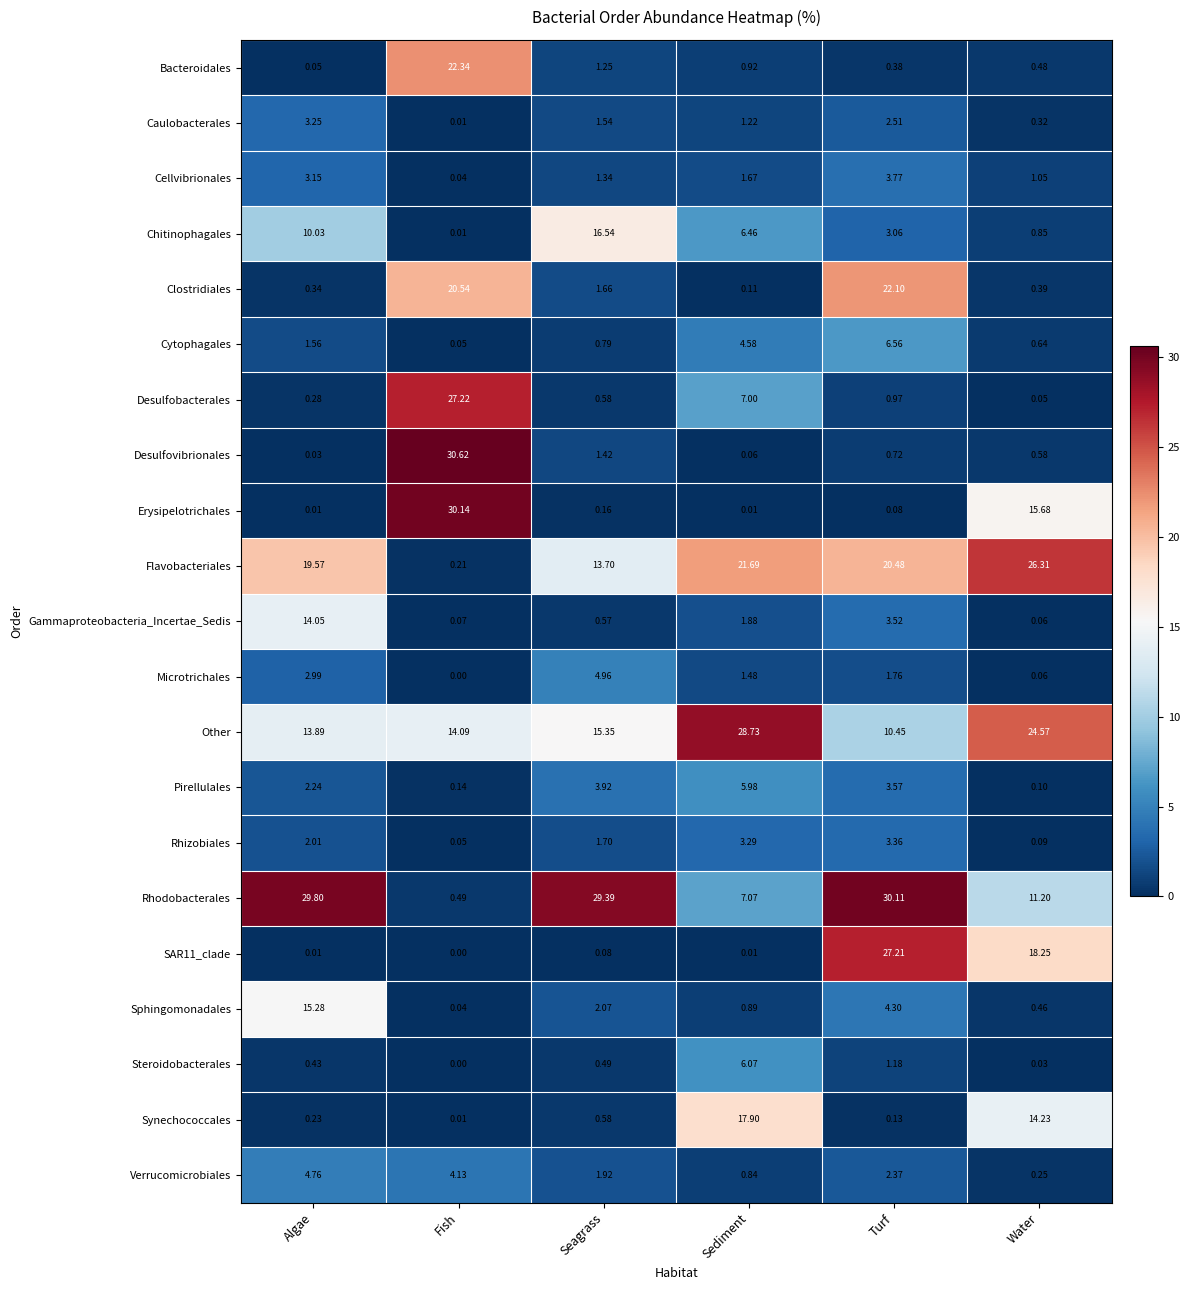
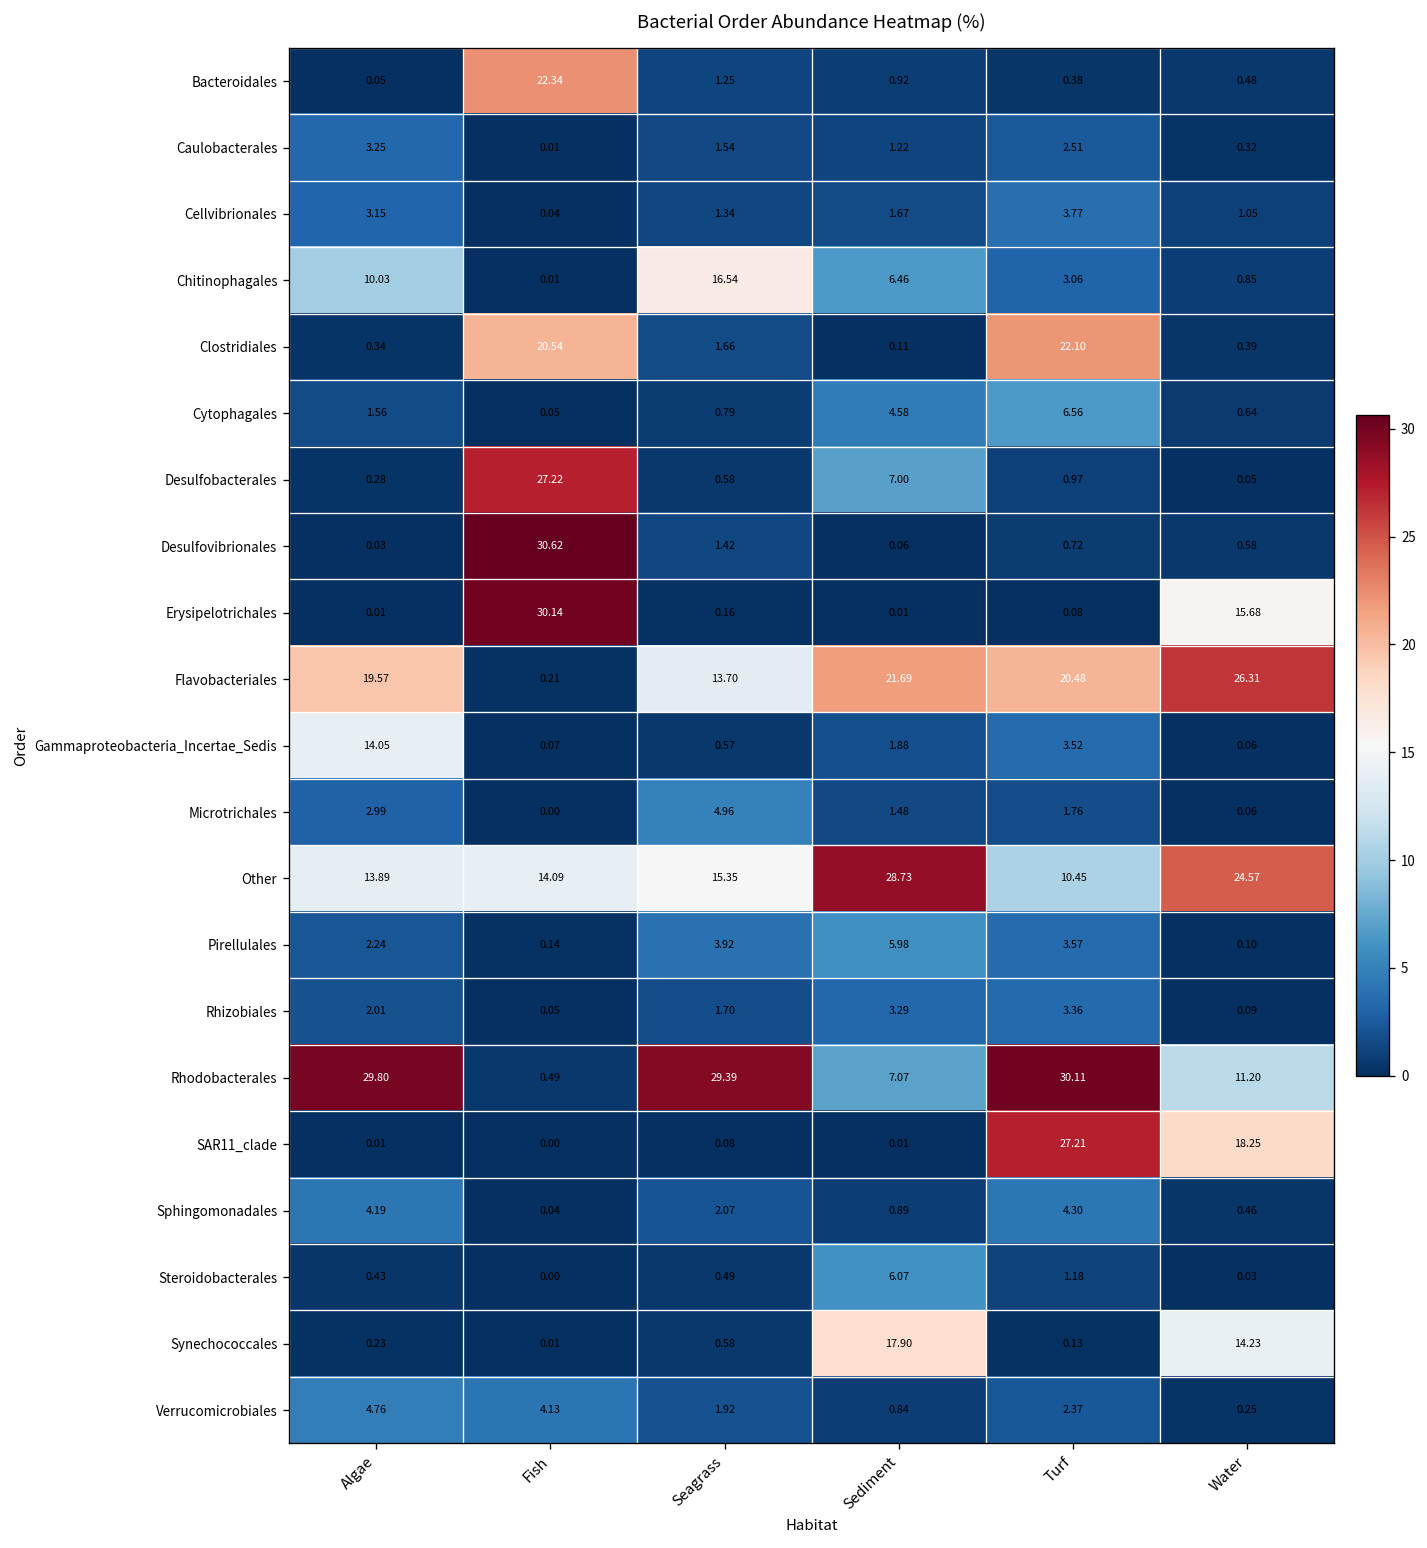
  {
    "Bacteroidales": {
      "Algae": 0.05,
      "Fish": 22.34,
      "Seagrass": 1.25,
      "Sediment": 0.92,
      "Turf": 0.38,
      "Water": 0.48
    },
    "Caulobacterales": {
      "Algae": 3.25,
      "Fish": 0.01,
      "Seagrass": 1.54,
      "Sediment": 1.22,
      "Turf": 2.51,
      "Water": 0.32
    },
    "Cellvibrionales": {
      "Algae": 3.15,
      "Fish": 0.04,
      "Seagrass": 1.34,
      "Sediment": 1.67,
      "Turf": 3.77,
      "Water": 1.05
    },
    "Chitinophagales": {
      "Algae": 10.03,
      "Fish": 0.01,
      "Seagrass": 16.54,
      "Sediment": 6.46,
      "Turf": 3.06,
      "Water": 0.85
    },
    "Clostridiales": {
      "Algae": 0.34,
      "Fish": 20.54,
      "Seagrass": 1.66,
      "Sediment": 0.11,
      "Turf": 22.10,
      "Water": 0.39
    },
    "Cytophagales": {
      "Algae": 1.56,
      "Fish": 0.05,
      "Seagrass": 0.79,
      "Sediment": 4.58,
      "Turf": 6.56,
      "Water": 0.64
    },
    "Desulfobacterales": {
      "Algae": 0.28,
      "Fish": 27.22,
      "Seagrass": 0.58,
      "Sediment": 7.00,
      "Turf": 0.97,
      "Water": 0.05
    },
    "Desulfovibrionales": {
      "Algae": 0.03,
      "Fish": 30.62,
      "Seagrass": 1.42,
      "Sediment": 0.06,
      "Turf": 0.72,
      "Water": 0.58
    },
    "Erysipelotrichales": {
      "Algae": 0.01,
      "Fish": 30.14,
      "Seagrass": 0.16,
      "Sediment": 0.01,
      "Turf": 0.08,
      "Water": 15.68
    },
    "Flavobacteriales": {
      "Algae": 19.57,
      "Fish": 0.21,
      "Seagrass": 13.70,
      "Sediment": 21.69,
      "Turf": 20.48,
      "Water": 26.31
    },
    "Gammaproteobacteria_Incertae_Sedis": {
      "Algae": 14.05,
      "Fish": 0.07,
      "Seagrass": 0.57,
      "Sediment": 1.88,
      "Turf": 3.52,
      "Water": 0.06
    },
    "Microtrichales": {
      "Algae": 2.99,
      "Fish": 0.00,
      "Seagrass": 4.96,
      "Sediment": 1.48,
      "Turf": 1.76,
      "Water": 0.06
    },
    "Other": {
      "Algae": 13.89,
      "Fish": 14.09,
      "Seagrass": 15.35,
      "Sediment": 28.73,
      "Turf": 10.45,
      "Water": 24.57
    },
    "Pirellulales": {
      "Algae": 2.24,
      "Fish": 0.14,
      "Seagrass": 3.92,
      "Sediment": 5.98,
      "Turf": 3.57,
      "Water": 0.10
    },
    "Rhizobiales": {
      "Algae": 2.01,
      "Fish": 0.05,
      "Seagrass": 1.70,
      "Sediment": 3.29,
      "Turf": 3.36,
      "Water": 0.09
    },
    "Rhodobacterales": {
      "Algae": 29.80,
      "Fish": 0.49,
      "Seagrass": 29.39,
      "Sediment": 7.07,
      "Turf": 30.11,
      "Water": 11.20
    },
    "SAR11_clade": {
      "Algae": 0.01,
      "Fish": 0.00,
      "Seagrass": 0.08,
      "Sediment": 0.01,
      "Turf": 27.21,
      "Water": 18.25
    },
    "Sphingomonadales": {
-     "Algae": 15.28,
+     "Algae": 4.19,
      "Fish": 0.04,
      "Seagrass": 2.07,
      "Sediment": 0.89,
      "Turf": 4.30,
      "Water": 0.46
    },
    "Steroidobacterales": {
      "Algae": 0.43,
      "Fish": 0.00,
      "Seagrass": 0.49,
      "Sediment": 6.07,
      "Turf": 1.18,
      "Water": 0.03
    },
    "Synechococcales": {
      "Algae": 0.23,
      "Fish": 0.01,
      "Seagrass": 0.58,
      "Sediment": 17.90,
      "Turf": 0.13,
      "Water": 14.23
    },
    "Verrucomicrobiales": {
      "Algae": 4.76,
      "Fish": 4.13,
      "Seagrass": 1.92,
      "Sediment": 0.84,
      "Turf": 2.37,
      "Water": 0.25
    }
  }
